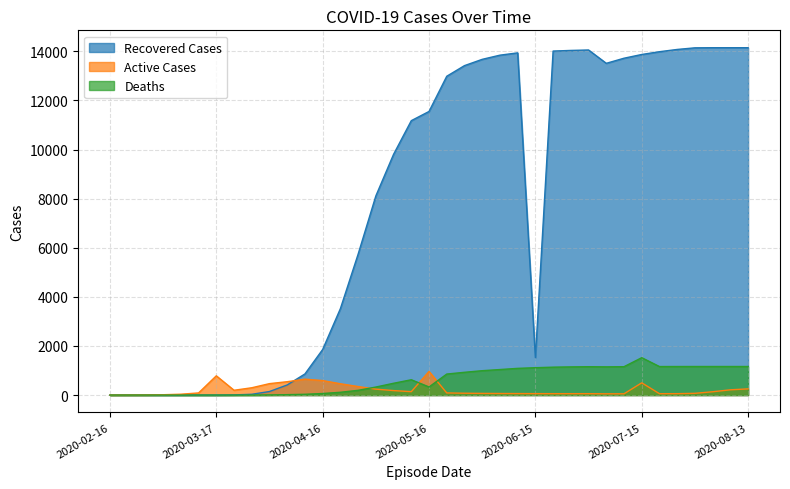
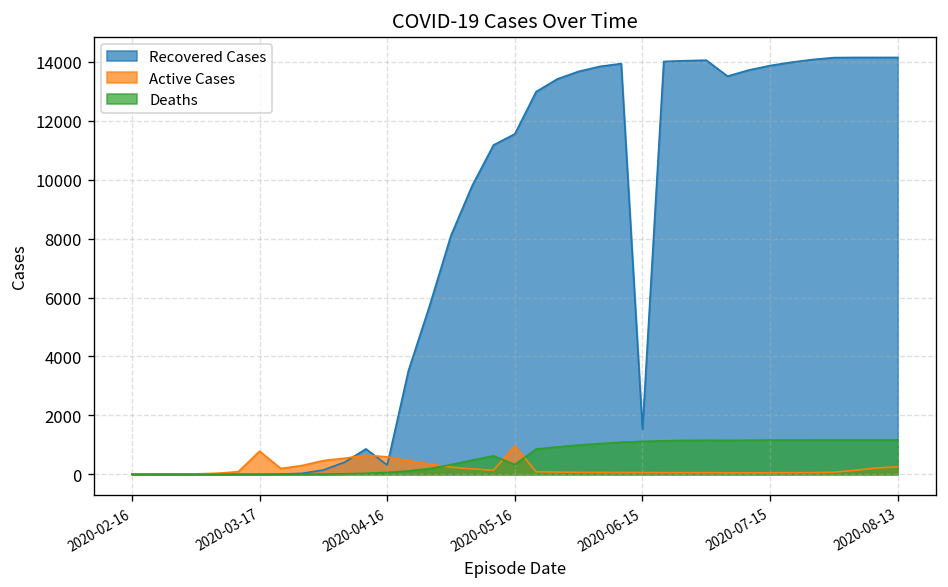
  {
    "Recovered Cases": {
-     "2020-04-16": 1900,
+     "2020-04-16": 300,
      "2020-05-16": 11600,
      "2020-06-15": 1500,
      "2020-07-15": 13900,
      "2020-08-13": 14200
    },
    "Active Cases": {
      "2020-03-17": 800,
      "2020-04-16": 600,
      "2020-05-16": 1000,
      "2020-06-15": 100,
-     "2020-07-15": 500,
+     "2020-07-15": 100,
      "2020-08-13": 300
    },
    "Deaths": {
      "2020-04-16": 100,
      "2020-05-16": 300,
      "2020-06-15": 1100,
-     "2020-07-15": 1500,
+     "2020-07-15": 1200,
      "2020-08-13": 1200
    }
  }
